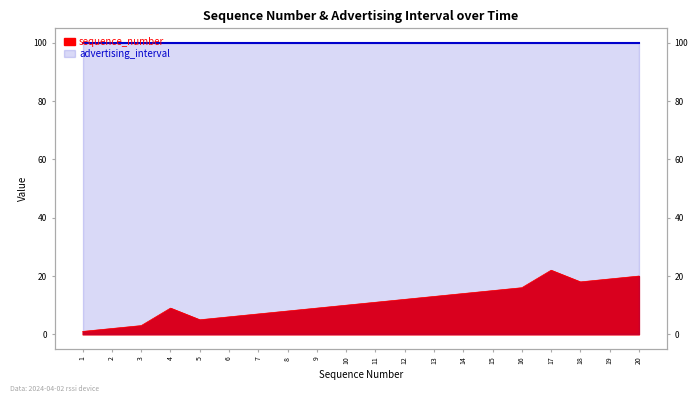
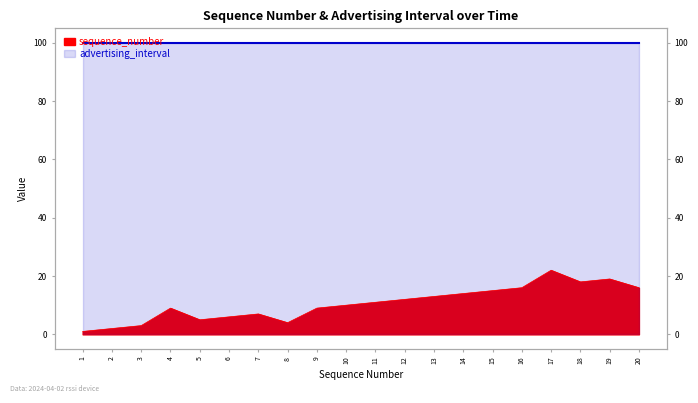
  {
    "sequence_number": {
      "1": 1,
      "2": 2,
      "3": 3,
      "4": 9,
      "5": 5,
      "6": 6,
      "7": 7,
-     "8": 8,
+     "8": 4,
      "9": 9,
      "10": 10,
      "11": 11,
      "12": 12,
      "13": 13,
      "14": 14,
      "15": 15,
      "16": 16,
      "17": 22,
      "18": 18,
      "19": 19,
-     "20": 20
+     "20": 16
    },
    "advertising_interval": {
      "1": 100,
      "2": 100,
      "3": 100,
      "4": 100,
      "5": 100,
      "6": 100,
      "7": 100,
      "8": 100,
      "9": 100,
      "10": 100,
      "11": 100,
      "12": 100,
      "13": 100,
      "14": 100,
      "15": 100,
      "16": 100,
      "17": 100,
      "18": 100,
      "19": 100,
      "20": 100
    }
  }
